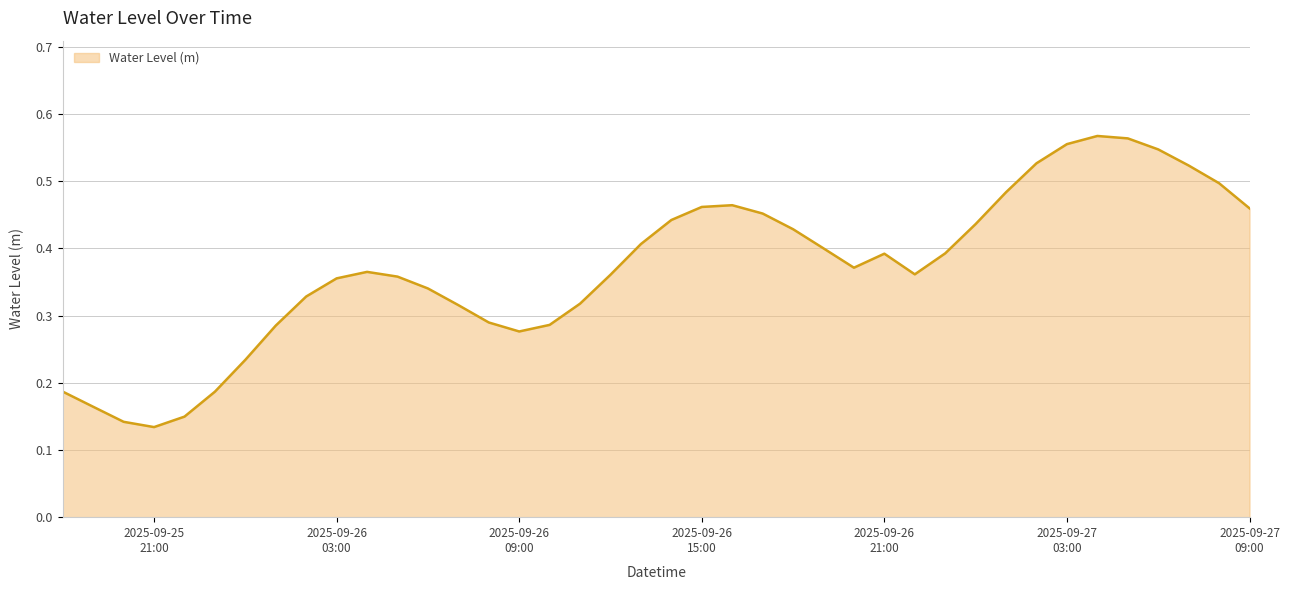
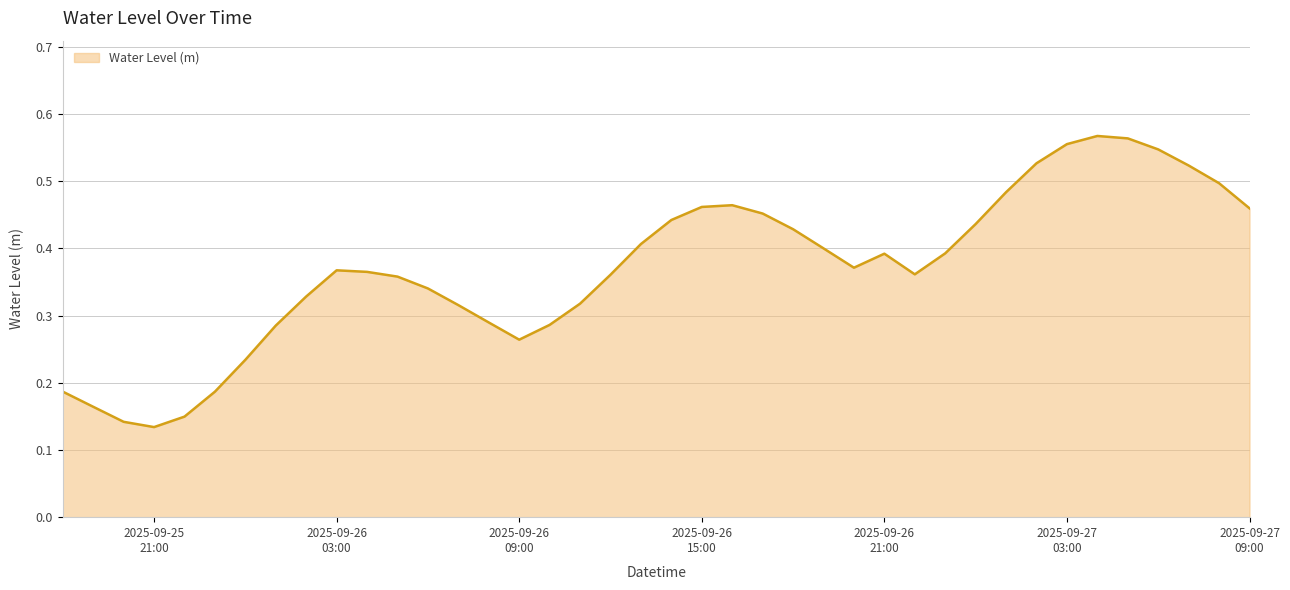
  {
    "2025-09-25 21:00": 0.13,
-   "2025-09-26 03:00": 0.36,
-   "2025-09-26 09:00": 0.28,
+   "2025-09-26 03:00": 0.37,
+   "2025-09-26 09:00": 0.26,
    "2025-09-26 15:00": 0.46,
    "2025-09-26 21:00": 0.39,
    "2025-09-27 03:00": 0.56,
    "2025-09-27 09:00": 0.46
  }
